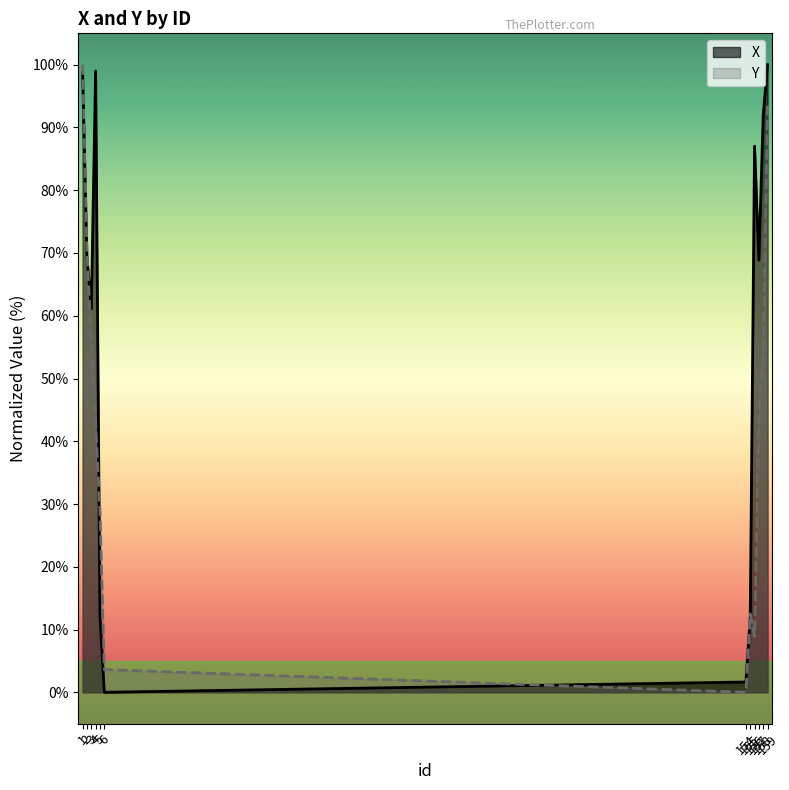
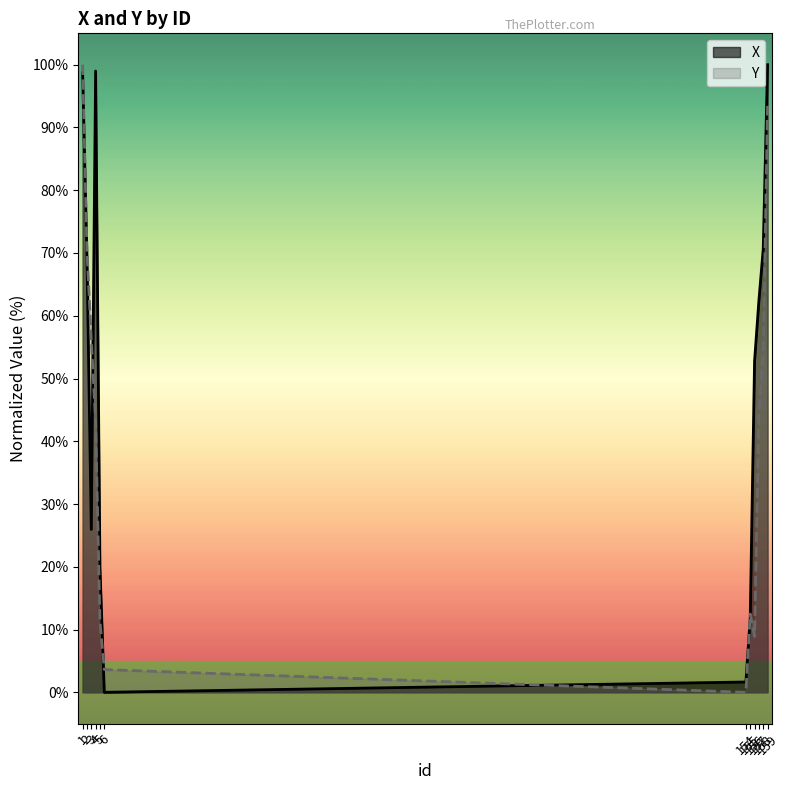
  {
    "X": {
      "1": "99%",
      "2": "69%",
-     "3": "61%",
+     "3": "26%",
      "4": "99%",
-     "5": "12%",
+     "5": "20%",
      "155": "12%",
-     "156": "87%",
-     "157": "69%",
-     "158": "92%",
+     "156": "53%",
+     "157": "62%",
+     "158": "71%",
      "159": "100%"
    },
    "Y": {
      "1": "100%",
      "2": "70%",
      "3": "56%",
      "4": "43%",
-     "5": "29%",
+     "5": "11%",
      "155": "12%",
      "156": "9%",
      "157": "44%",
      "158": "54%",
      "159": "93%"
    }
  }
